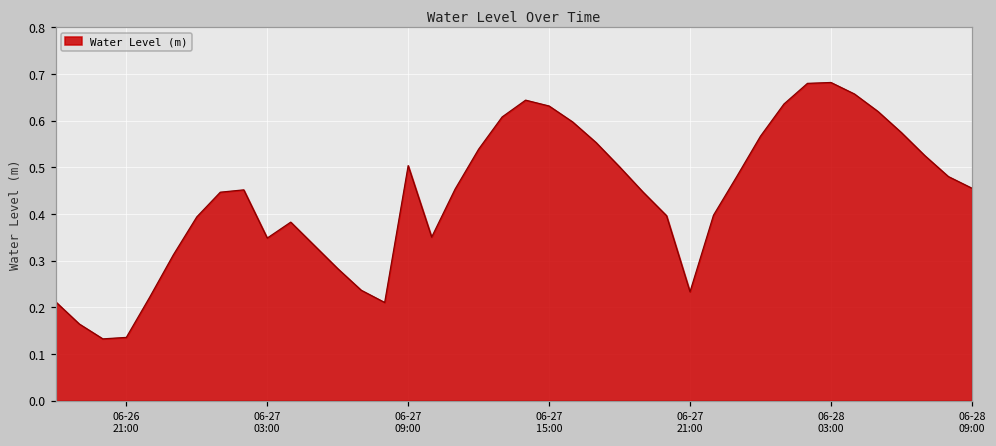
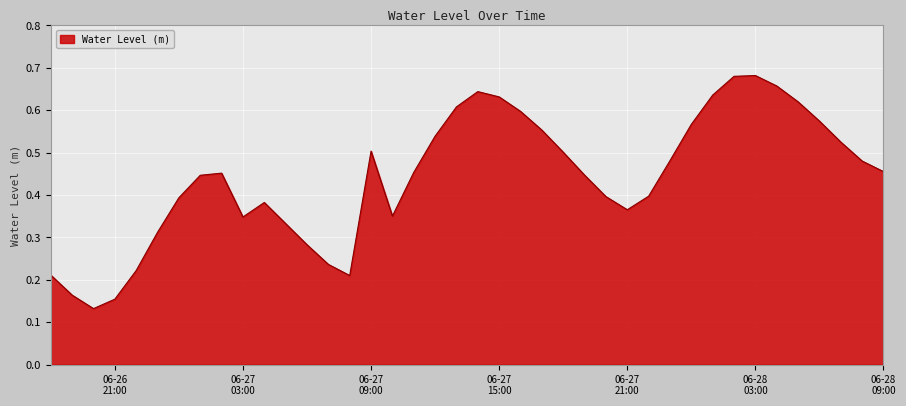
  {
-   "06-26 21:00": 0.14,
+   "06-26 21:00": 0.15,
    "06-27 03:00": 0.35,
    "06-27 09:00": 0.50,
    "06-27 15:00": 0.63,
-   "06-27 21:00": 0.23,
+   "06-27 21:00": 0.37,
    "06-28 03:00": 0.68,
    "06-28 09:00": 0.46
  }
